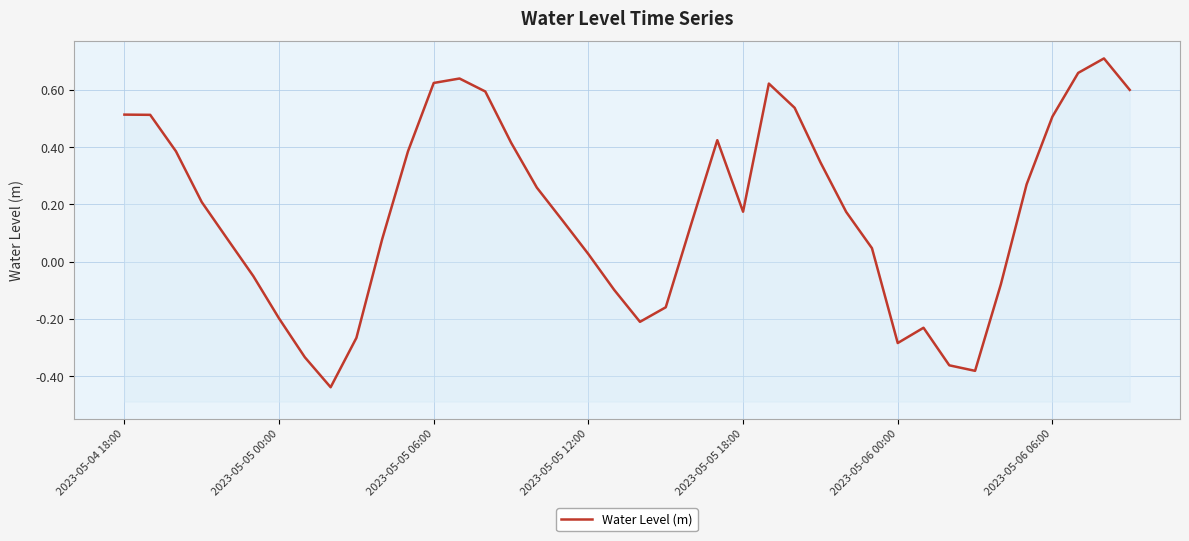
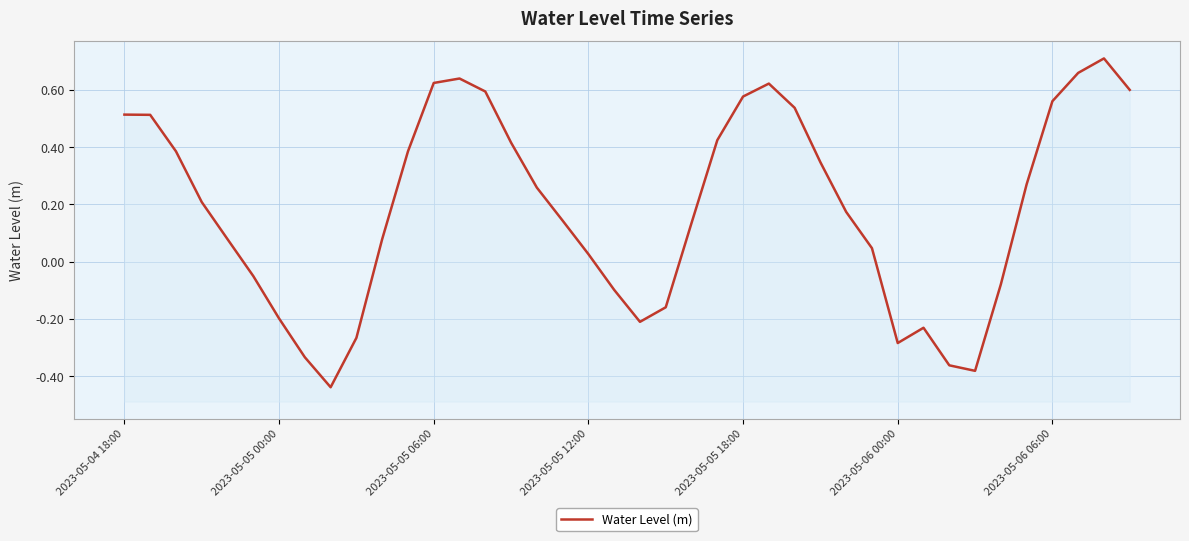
  {
    "2023-05-04 18:00": 0.51,
    "2023-05-05 00:00": -0.20,
    "2023-05-05 06:00": 0.62,
    "2023-05-05 12:00": 0.03,
-   "2023-05-05 18:00": 0.17,
+   "2023-05-05 18:00": 0.58,
    "2023-05-06 00:00": -0.28,
-   "2023-05-06 06:00": 0.51
+   "2023-05-06 06:00": 0.56
  }
